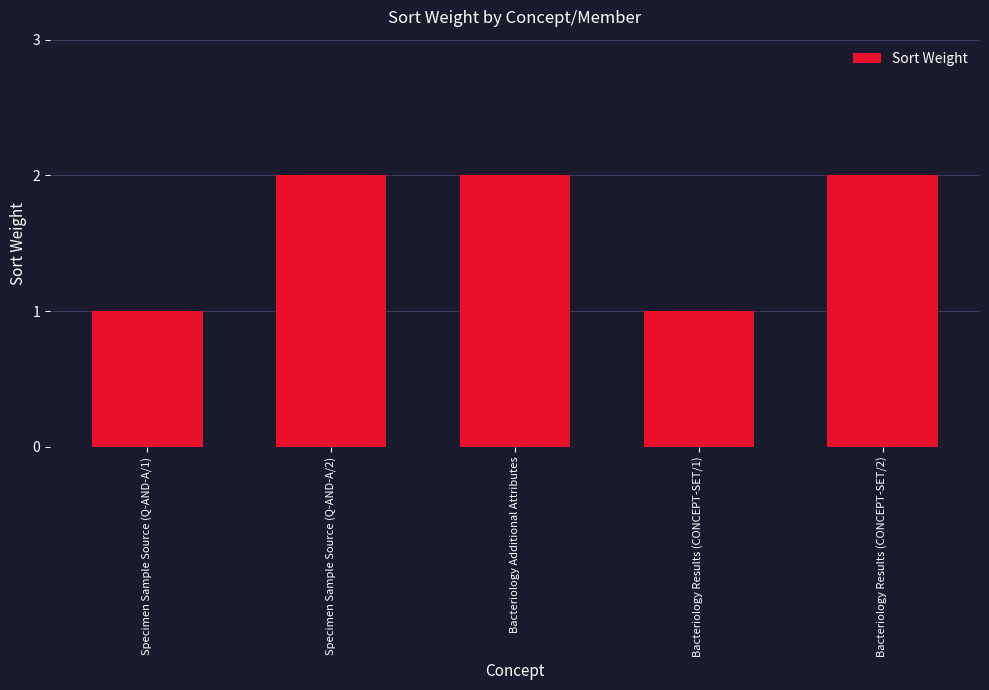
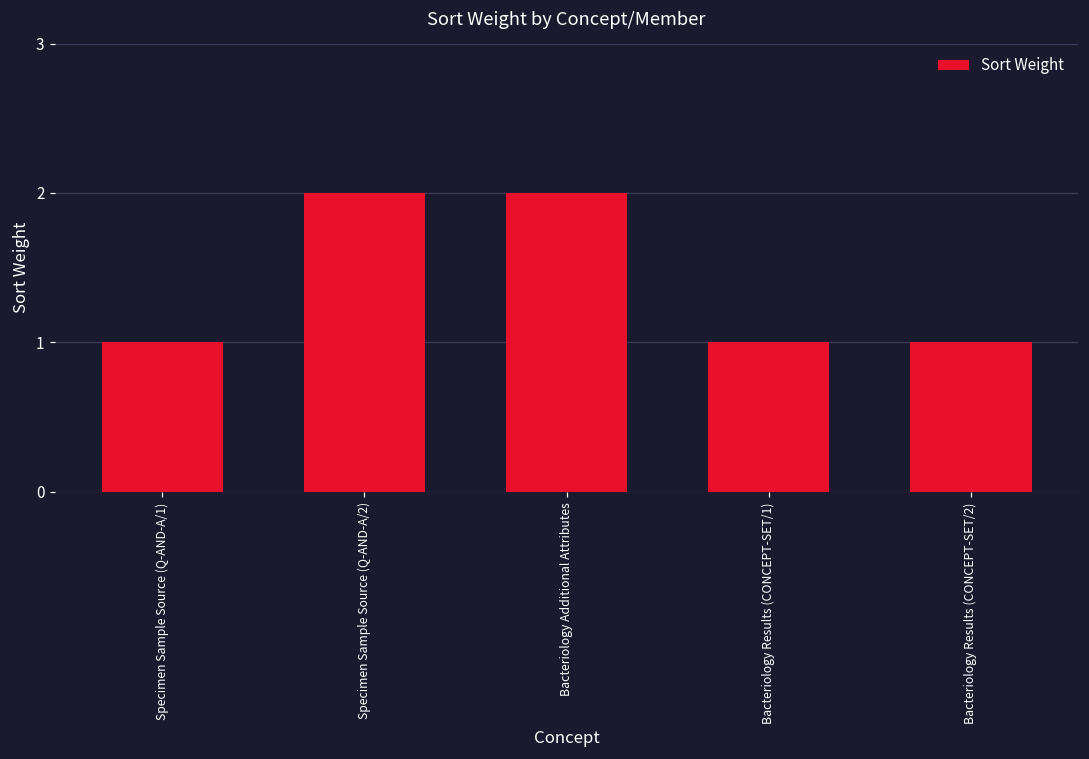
  {
    "Specimen Sample Source (Q-AND-A/1)": 1,
    "Specimen Sample Source (Q-AND-A/2)": 2,
    "Bacteriology Additional Attributes": 2,
    "Bacteriology Results (CONCEPT-SET/1)": 1,
-   "Bacteriology Results (CONCEPT-SET/2)": 2
+   "Bacteriology Results (CONCEPT-SET/2)": 1
  }
